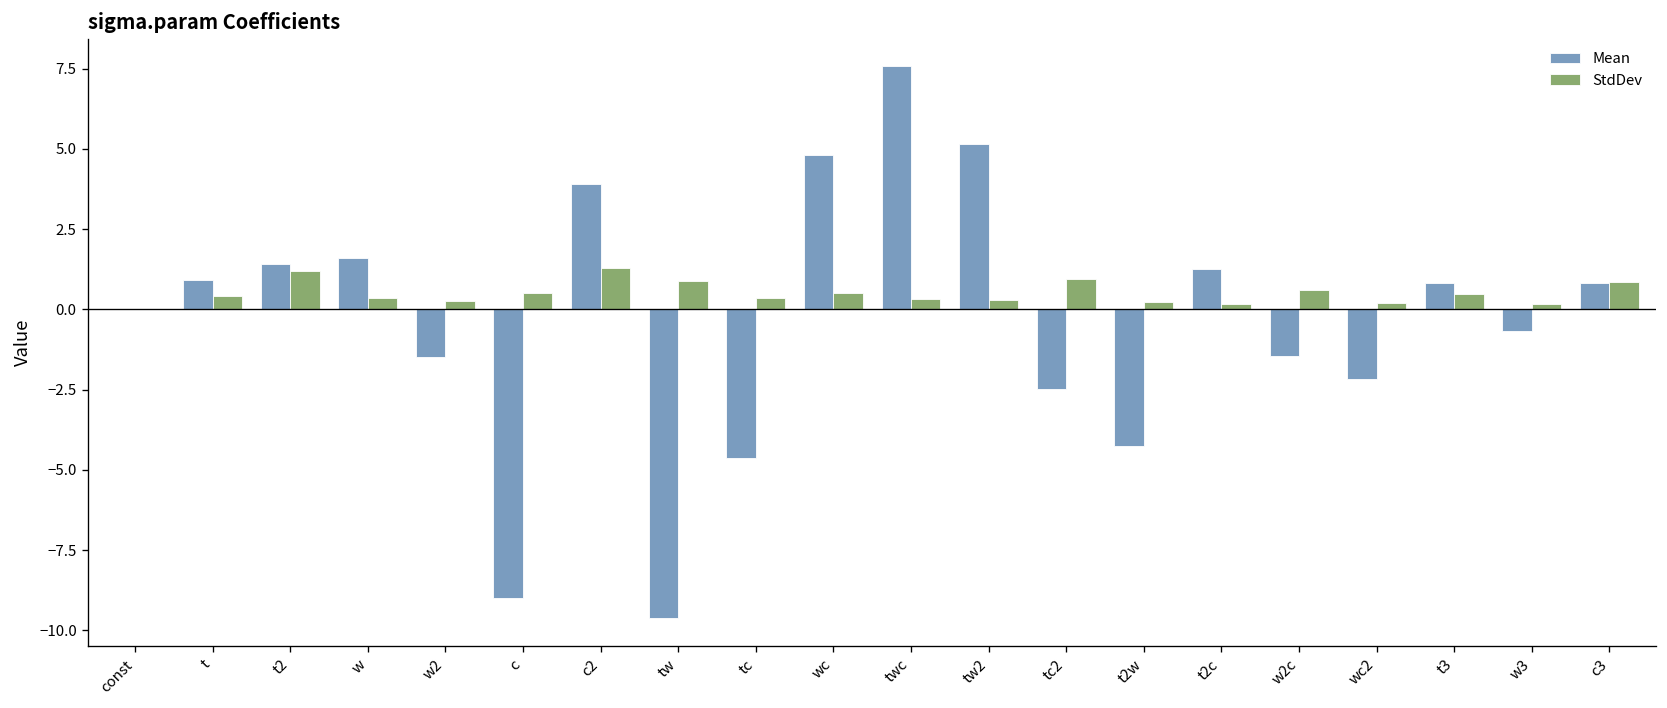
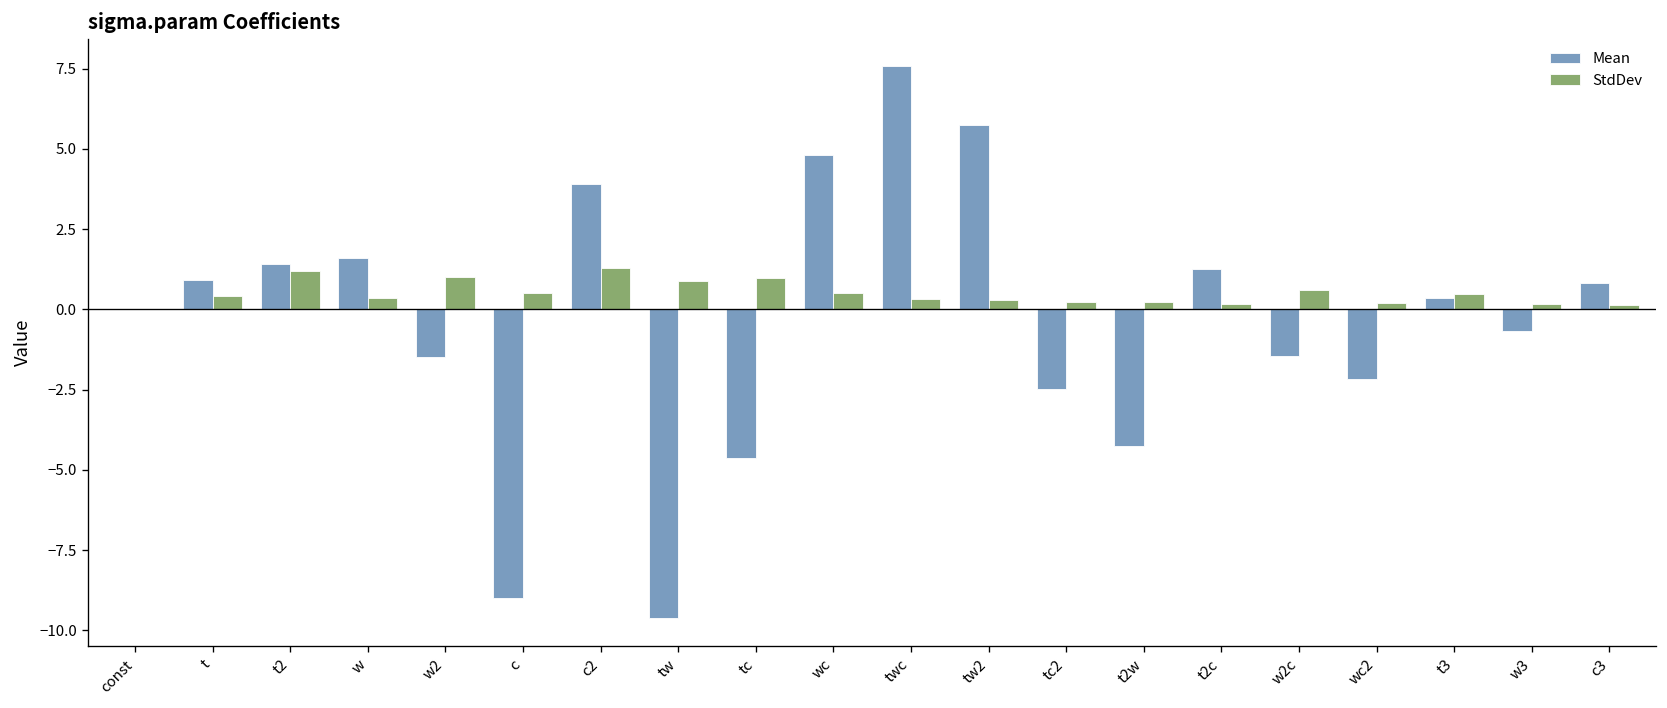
  {
    "Mean": {
      "t": 0.9,
      "t2": 1.4,
      "w": 1.6,
      "w2": -1.5,
      "c": -9.0,
      "c2": 3.9,
      "tw": -9.6,
      "tc": -4.6,
      "wc": 4.8,
      "twc": 7.6,
-     "tw2": 5.2,
+     "tw2": 5.8,
      "tc2": -2.5,
      "t2w": -4.3,
      "t2c": 1.2,
      "w2c": -1.5,
      "wc2": -2.2,
-     "t3": 0.8,
+     "t3": 0.3,
      "w3": -0.7,
      "c3": 0.8
    },
    "StdDev": {
      "t": 0.4,
      "t2": 1.2,
      "w": 0.4,
-     "w2": 0.3,
+     "w2": 1.0,
      "c": 0.5,
      "c2": 1.3,
      "tw": 0.9,
-     "tc": 0.4,
+     "tc": 1.0,
      "wc": 0.5,
      "twc": 0.3,
      "tw2": 0.3,
-     "tc2": 1.0,
+     "tc2": 0.2,
      "t2w": 0.2,
      "t2c": 0.2,
      "w2c": 0.6,
      "wc2": 0.2,
      "t3": 0.5,
      "w3": 0.2,
-     "c3": 0.8
+     "c3": 0.2
    }
  }
